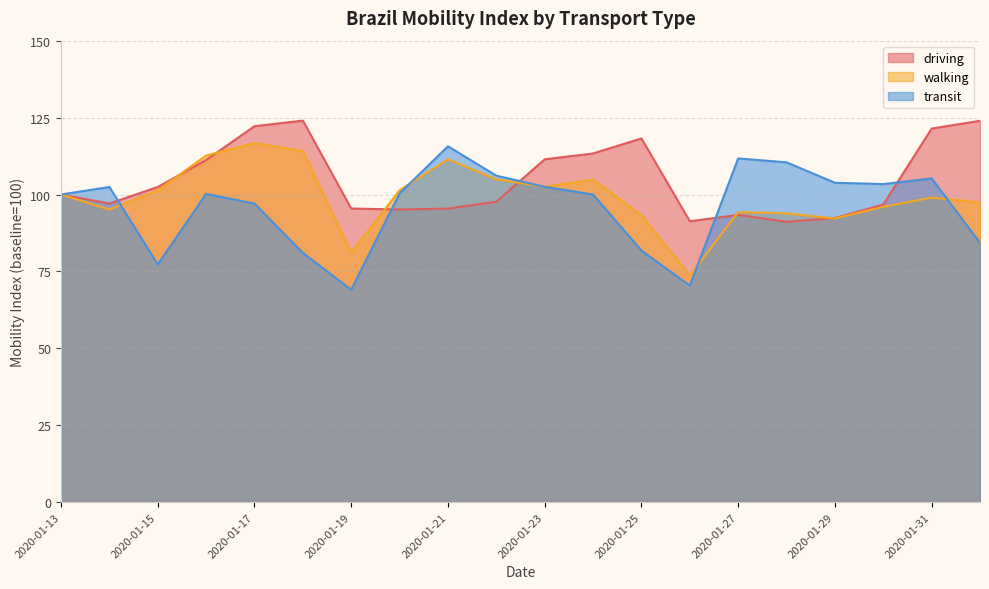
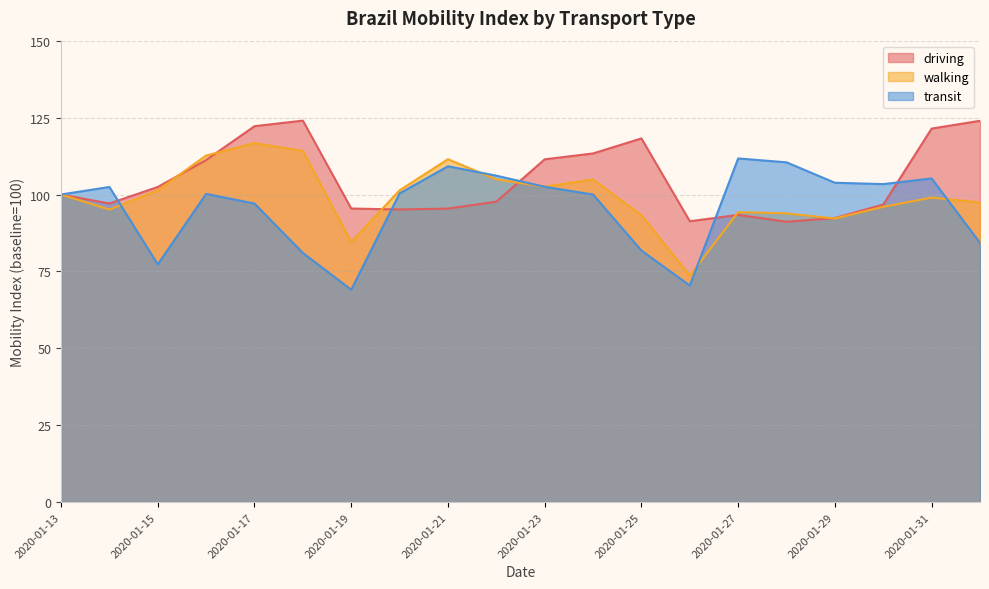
  {
    "driving": {
      "2020-01-15": 102,
      "2020-01-17": 122,
      "2020-01-19": 95,
      "2020-01-21": 95,
      "2020-01-23": 111,
      "2020-01-25": 118,
      "2020-01-27": 93,
      "2020-01-31": 121
    },
    "walking": {
      "2020-01-15": 101,
      "2020-01-17": 117,
-     "2020-01-19": 81,
+     "2020-01-19": 85,
      "2020-01-21": 111,
      "2020-01-25": 93,
      "2020-01-27": 94,
      "2020-01-31": 99
    },
    "transit": {
      "2020-01-15": 77,
      "2020-01-17": 97,
      "2020-01-19": 69,
-     "2020-01-21": 116,
+     "2020-01-21": 109,
      "2020-01-25": 82,
      "2020-01-27": 112,
      "2020-01-29": 104,
      "2020-01-31": 105
    }
  }
